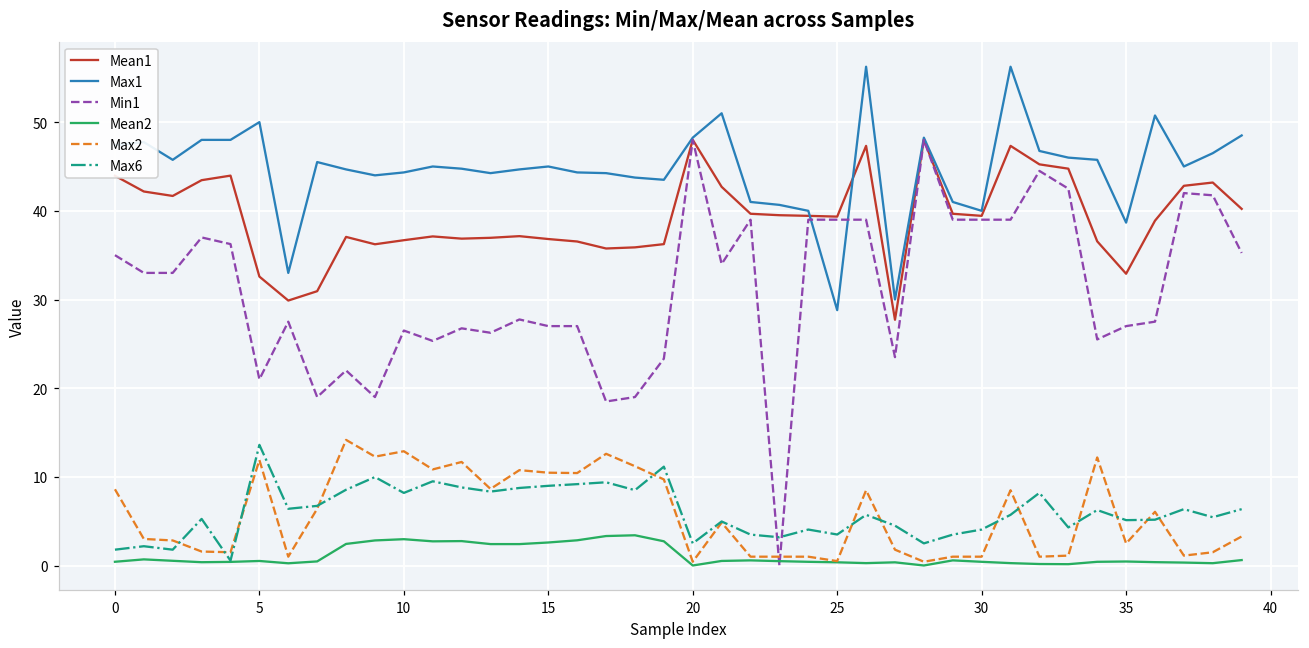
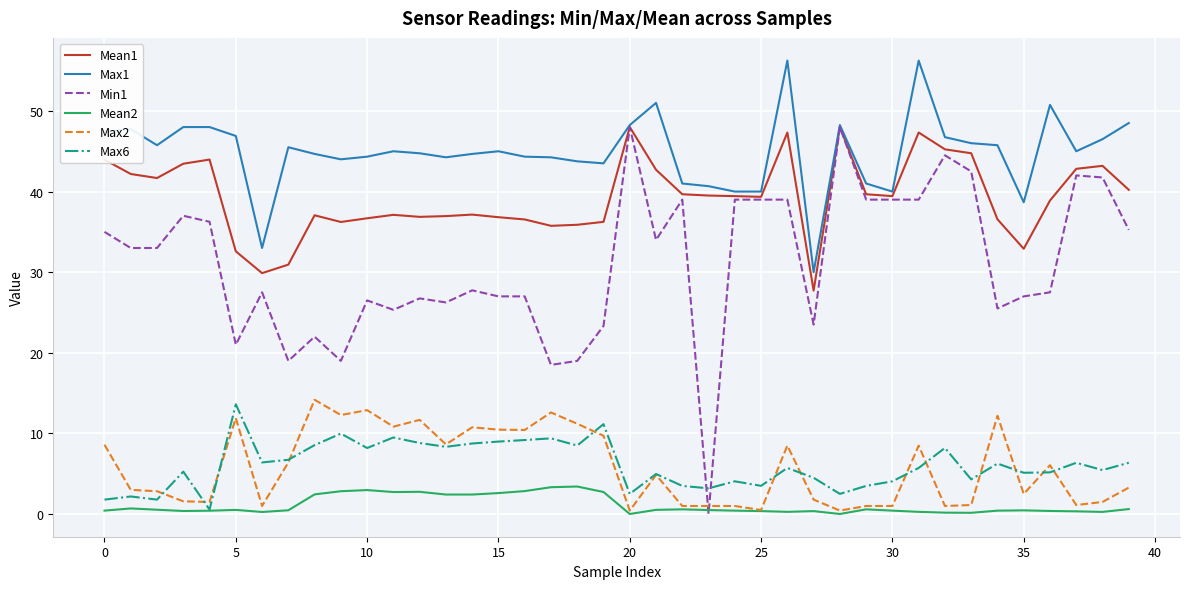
  {
    "Mean1": {
      "5": 33,
      "10": 37,
      "15": 37,
      "25": 39,
      "30": 39,
      "35": 33
    },
    "Max1": {
-     "5": 50,
+     "5": 47,
      "10": 44,
      "15": 45,
-     "25": 29,
+     "25": 40,
      "30": 40,
      "35": 39
    },
    "Min1": {
      "0": 35,
      "5": 21,
      "10": 27,
      "15": 27,
      "25": 39,
      "30": 39,
      "35": 27
    },
    "Max2": {
      "0": 9,
      "5": 12,
      "10": 13,
      "15": 10,
      "20": 0,
      "30": 1,
      "35": 2
    }
  }
